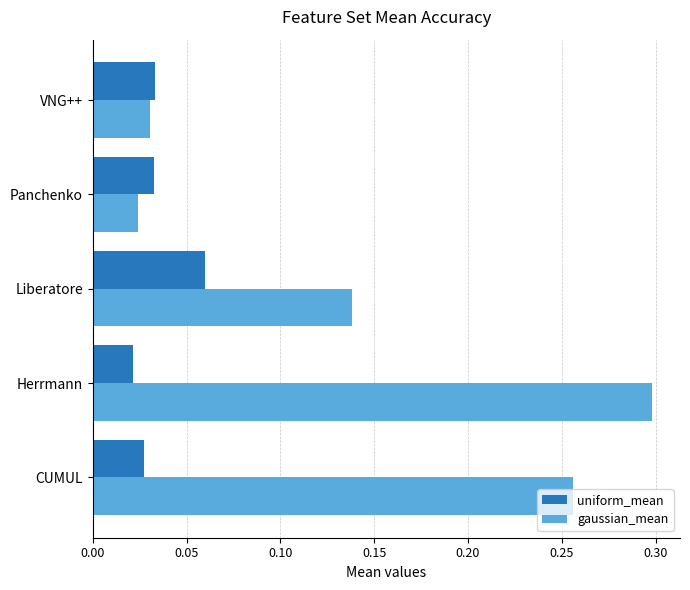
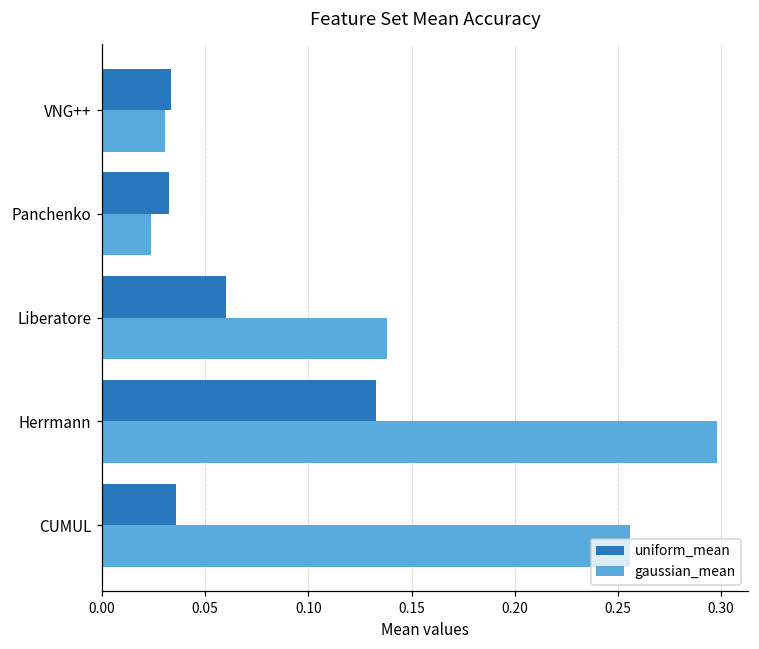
  {
    "uniform_mean": {
      "VNG++": 0.033,
      "Panchenko": 0.032,
      "Liberatore": 0.060,
-     "Herrmann": 0.021,
-     "CUMUL": 0.027
+     "Herrmann": 0.133,
+     "CUMUL": 0.036
    },
    "gaussian_mean": {
      "VNG++": 0.030,
      "Panchenko": 0.024,
      "Liberatore": 0.138,
      "Herrmann": 0.298
    }
  }
